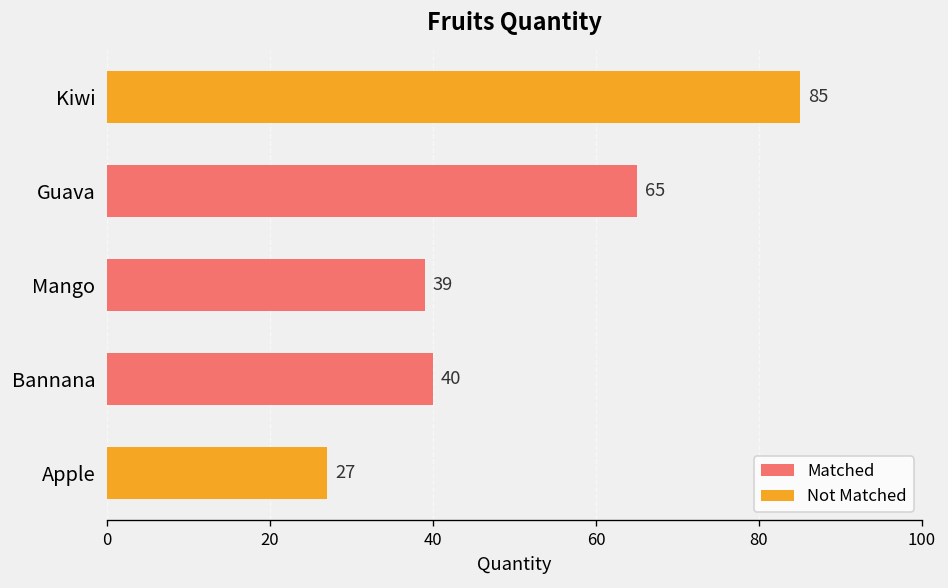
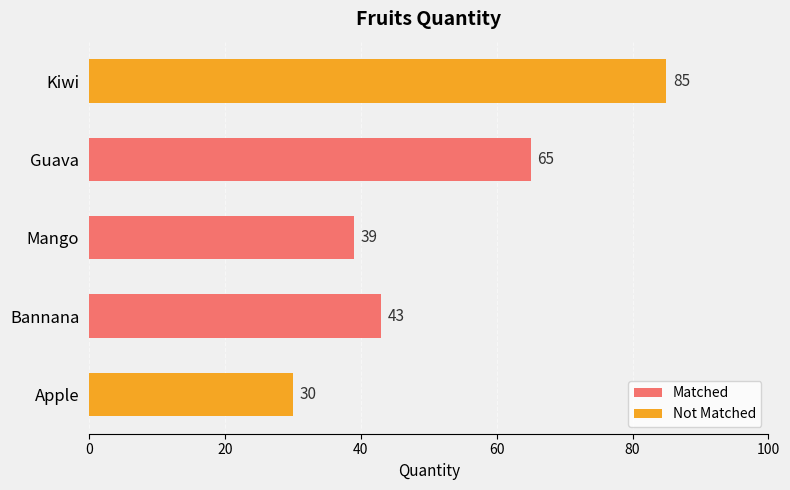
  {
    "Matched": {
      "Guava": 65,
      "Mango": 39,
-     "Bannana": 40
+     "Bannana": 43
    },
    "Not Matched": {
      "Kiwi": 85,
-     "Apple": 27
+     "Apple": 30
    }
  }
